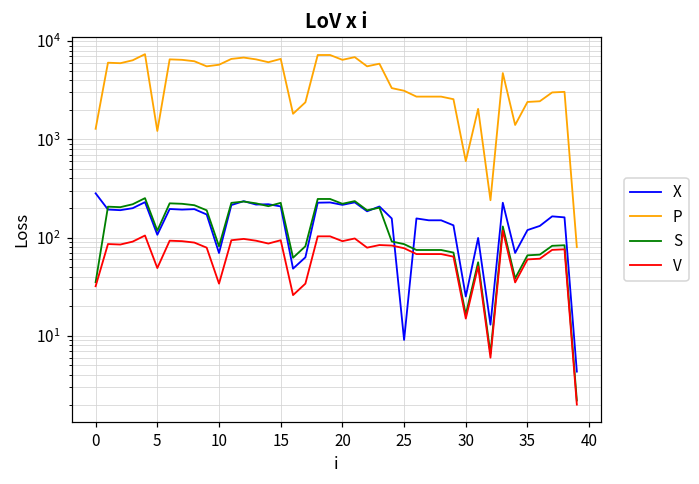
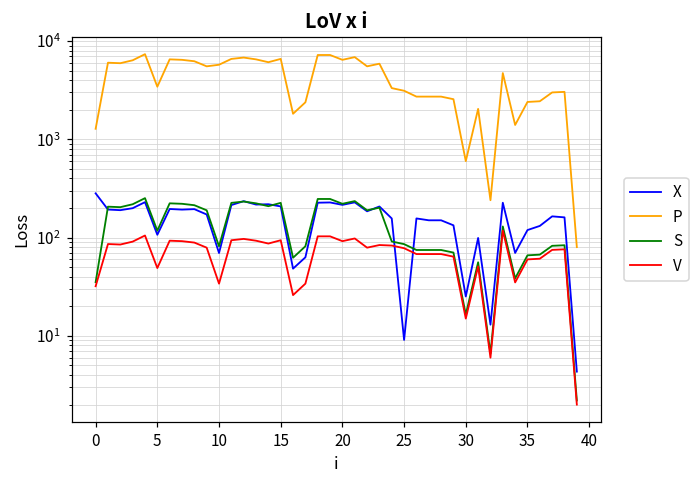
  {
    "X": {
      "0": 280,
      "5": 110,
      "10": 70,
      "15": 210,
      "25": 9,
      "30": 25,
      "35": 120
    },
    "P": {
      "0": 1300,
-     "5": 1200,
+     "5": 3400,
      "10": 6000,
      "15": 7000,
      "20": 6000,
      "25": 3100,
      "30": 600,
      "35": 2400
    },
    "S": {
      "0": 35,
      "5": 120,
      "10": 80,
      "15": 230,
      "25": 90,
      "30": 17,
      "35": 70
    },
    "V": {
      "0": 32,
      "5": 50,
      "10": 34,
      "15": 90,
      "20": 90,
      "25": 80,
      "30": 15,
      "35": 60
    }
  }
